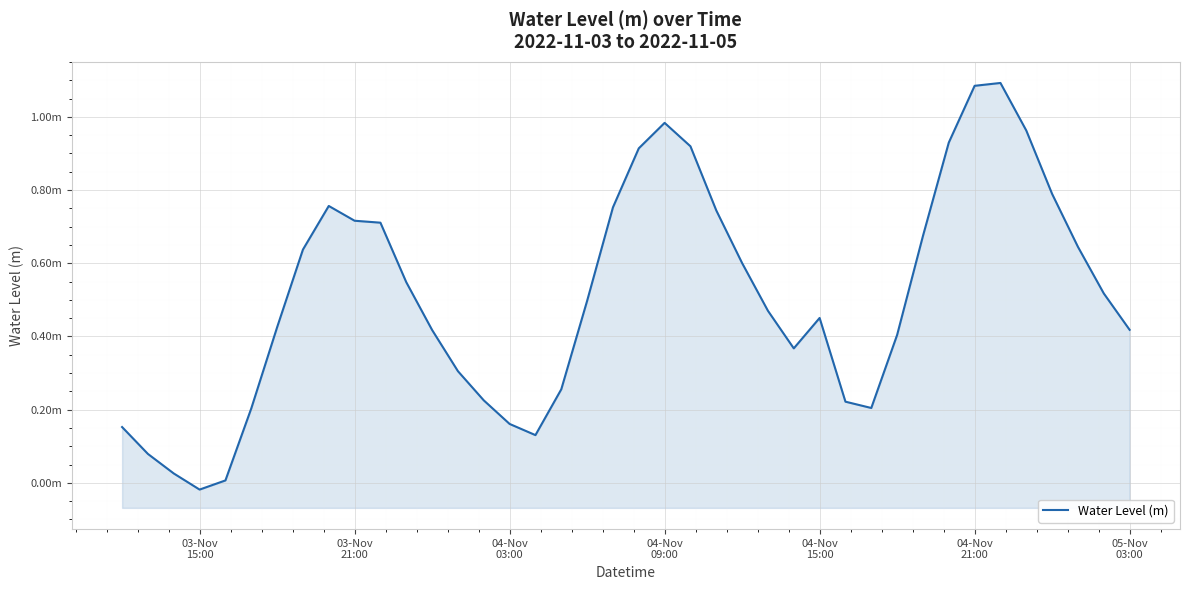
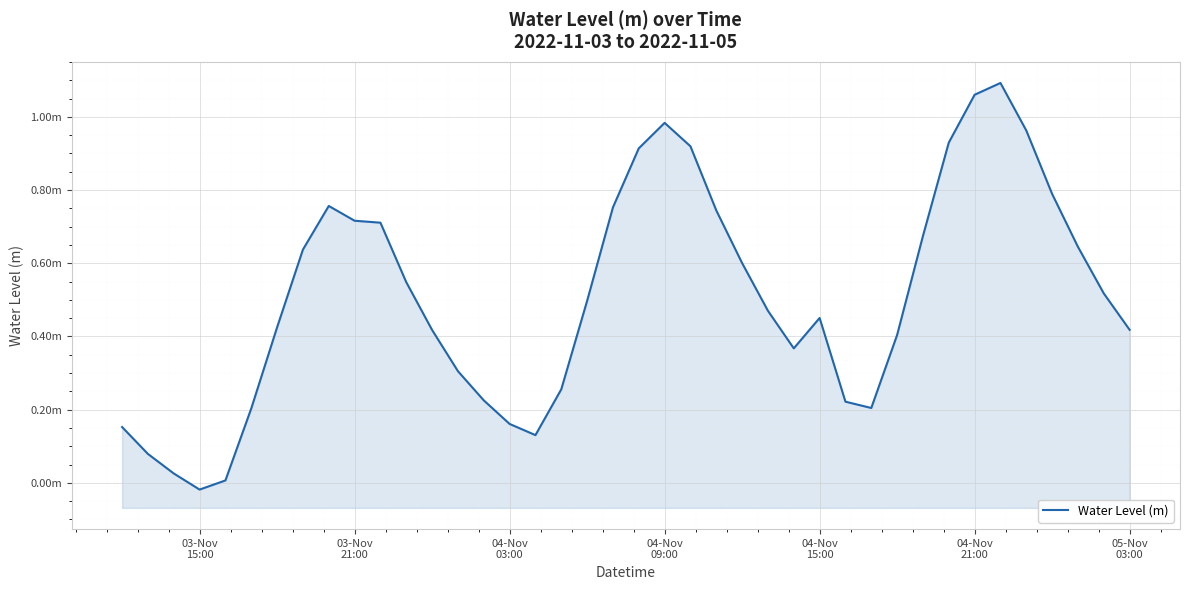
  {
    "03-Nov 15:00": "-0.02m",
    "03-Nov 21:00": "0.72m",
    "04-Nov 03:00": "0.16m",
    "04-Nov 09:00": "0.98m",
    "04-Nov 15:00": "0.45m",
-   "04-Nov 21:00": "1.08m",
+   "04-Nov 21:00": "1.06m",
    "05-Nov 03:00": "0.42m"
  }
